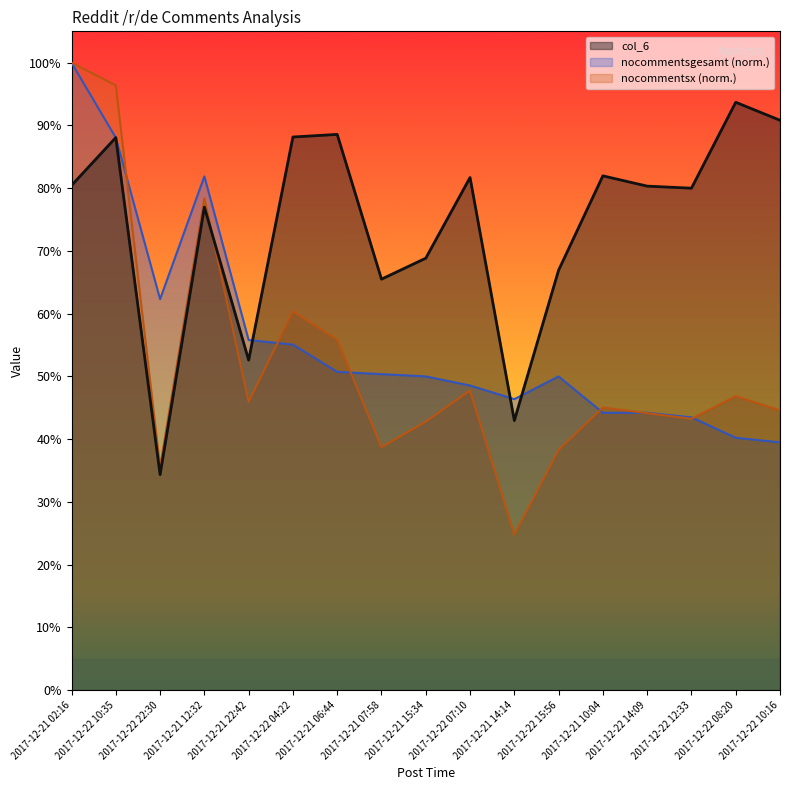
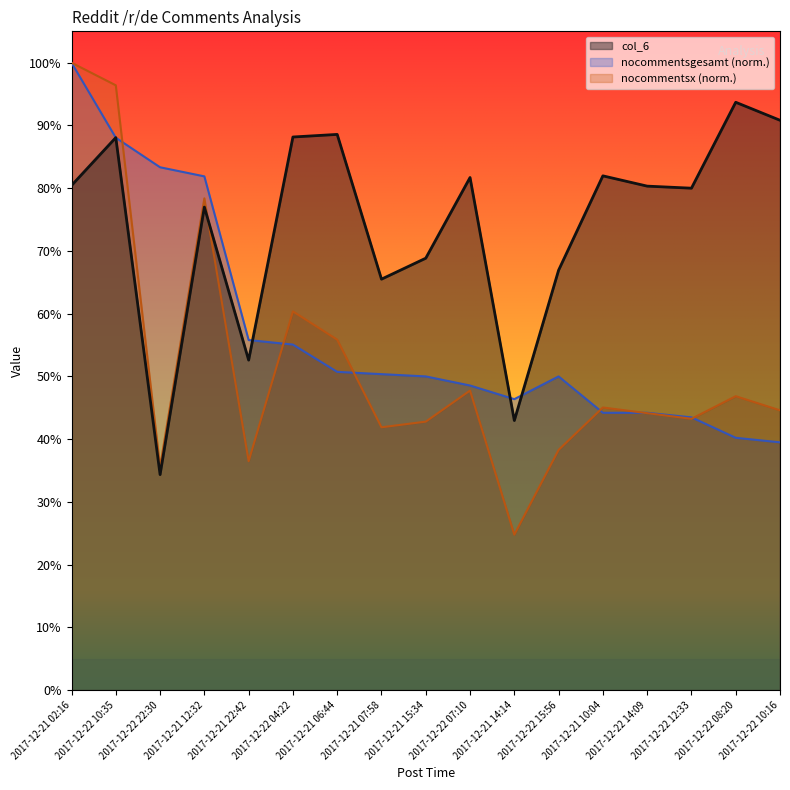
  {
    "nocommentsgesamt (norm.)": {
-     "2017-12-22 22:30": "62%",
+     "2017-12-22 22:30": "83%",
      "2017-12-21 12:32": "82%",
      "2017-12-21 22:42": "56%",
      "2017-12-22 04:22": "55%",
      "2017-12-21 06:44": "51%",
      "2017-12-21 07:58": "50%",
      "2017-12-21 15:34": "50%",
      "2017-12-22 07:10": "49%",
      "2017-12-21 14:14": "46%",
      "2017-12-22 15:56": "50%",
      "2017-12-21 10:04": "44%",
      "2017-12-22 08:20": "40%",
      "2017-12-22 10:16": "39%"
    },
    "nocommentsx (norm.)": {
      "2017-12-22 10:35": "96%",
      "2017-12-22 22:30": "36%",
      "2017-12-21 12:32": "78%",
-     "2017-12-21 22:42": "46%",
+     "2017-12-21 22:42": "36%",
      "2017-12-22 04:22": "60%",
      "2017-12-21 06:44": "56%",
-     "2017-12-21 07:58": "39%",
+     "2017-12-21 07:58": "42%",
      "2017-12-21 15:34": "43%",
      "2017-12-22 07:10": "48%",
      "2017-12-21 14:14": "25%",
      "2017-12-22 15:56": "38%",
      "2017-12-21 10:04": "45%",
      "2017-12-22 08:20": "47%",
      "2017-12-22 10:16": "45%"
    },
    "col_6": {
      "2017-12-21 02:16": "80%",
      "2017-12-22 22:30": "34%",
      "2017-12-21 12:32": "77%",
      "2017-12-21 22:42": "53%",
      "2017-12-22 04:22": "88%",
      "2017-12-21 06:44": "89%",
      "2017-12-21 07:58": "66%",
      "2017-12-21 15:34": "69%",
      "2017-12-22 07:10": "82%",
      "2017-12-21 14:14": "43%",
      "2017-12-22 15:56": "67%",
      "2017-12-21 10:04": "82%",
      "2017-12-22 14:09": "80%",
      "2017-12-22 12:33": "80%",
      "2017-12-22 08:20": "94%",
      "2017-12-22 10:16": "91%"
    }
  }
